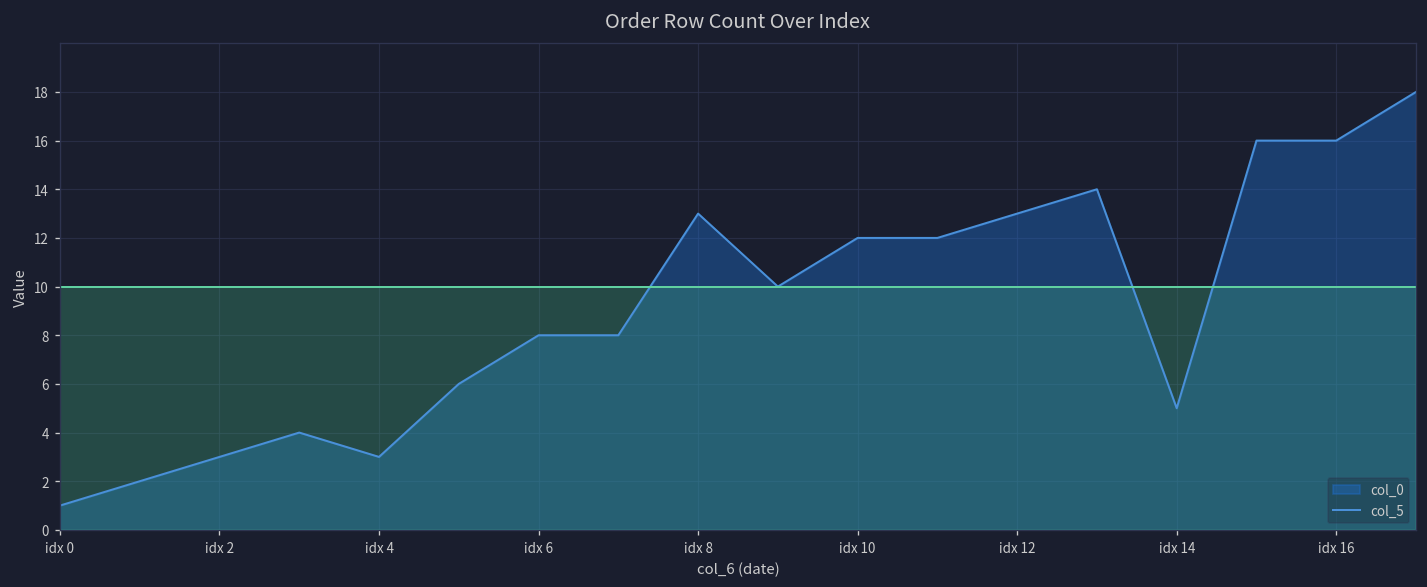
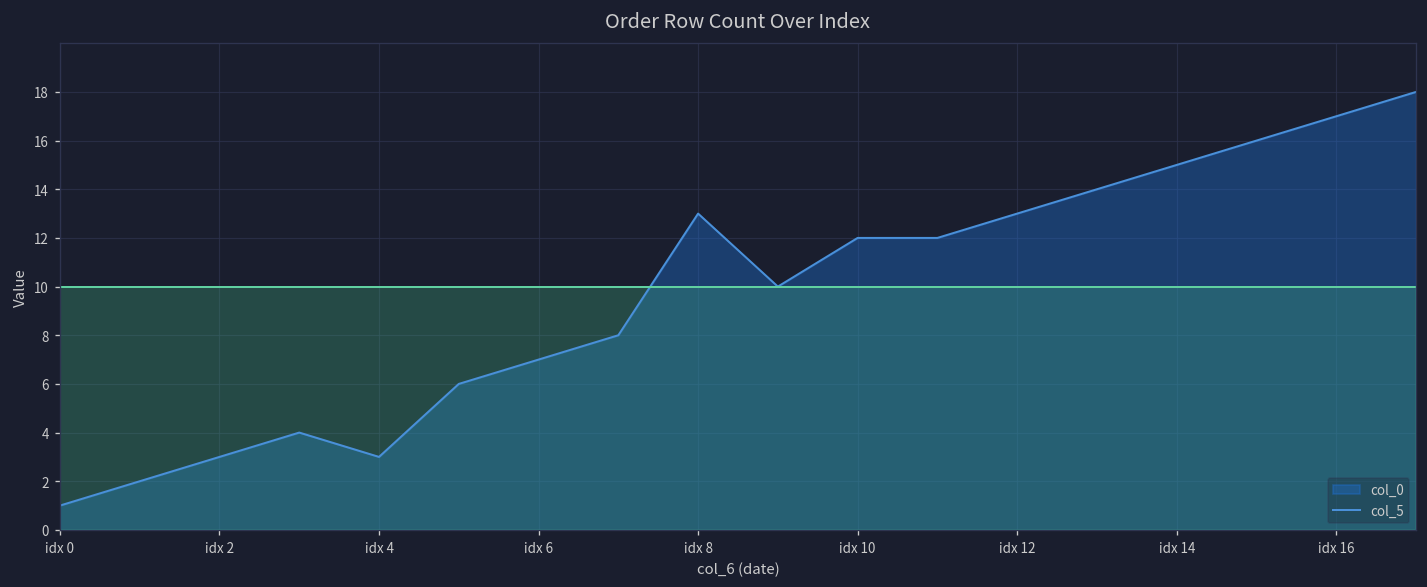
  {
    "col_0": {
      "idx 0": 1,
      "idx 2": 3,
      "idx 4": 3,
-     "idx 6": 8,
+     "idx 6": 7,
      "idx 8": 13,
      "idx 10": 12,
      "idx 12": 13,
-     "idx 14": 5,
-     "idx 16": 16
+     "idx 14": 15,
+     "idx 16": 17
    }
  }
